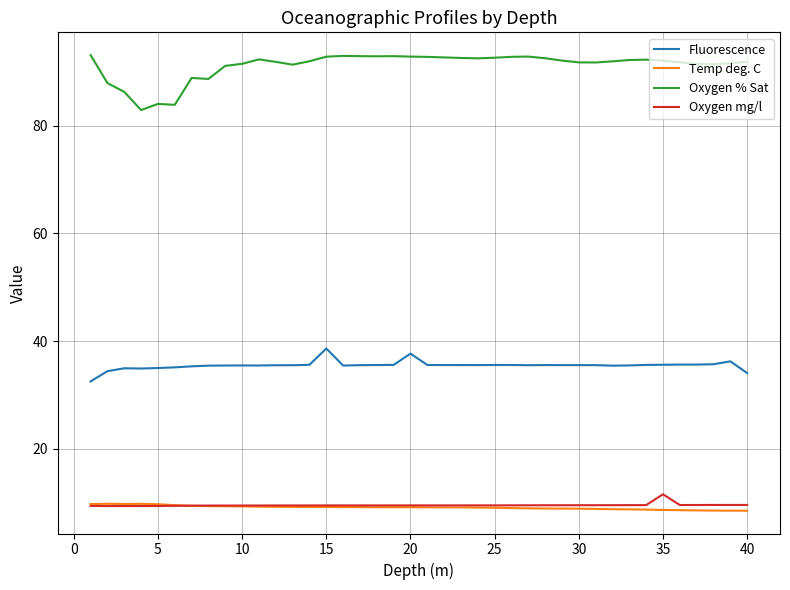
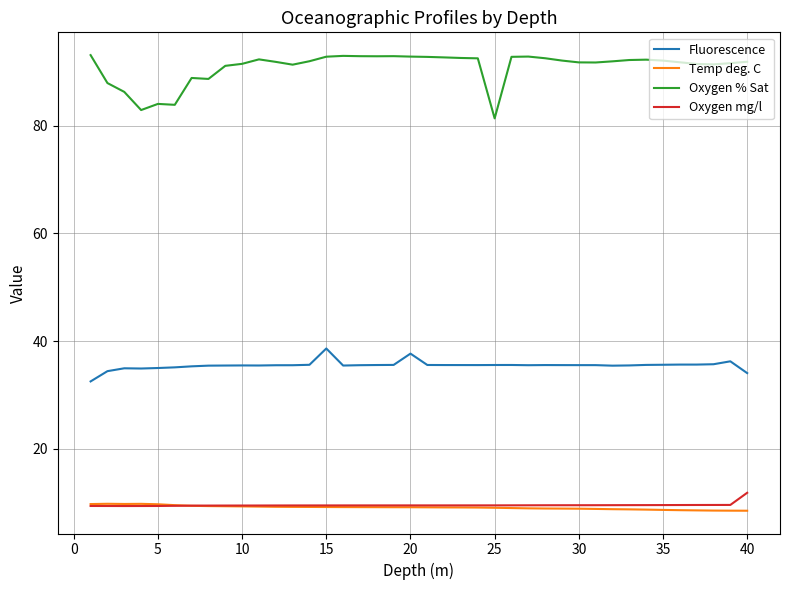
  {
    "Fluorescence": {
      "5": 35,
      "10": 35,
      "15": 39,
      "20": 38,
      "25": 36,
      "30": 36,
      "35": 36,
      "40": 34
    },
    "Temp deg. C": {
      "30": 9,
      "35": 9,
      "40": 8
    },
    "Oxygen % Sat": {
      "5": 84,
      "10": 91,
      "15": 93,
      "20": 93,
-     "25": 93,
+     "25": 81,
      "30": 92
    },
    "Oxygen mg/l": {
      "30": 10,
-     "35": 12,
-     "40": 10
+     "35": 10,
+     "40": 12
    }
  }
